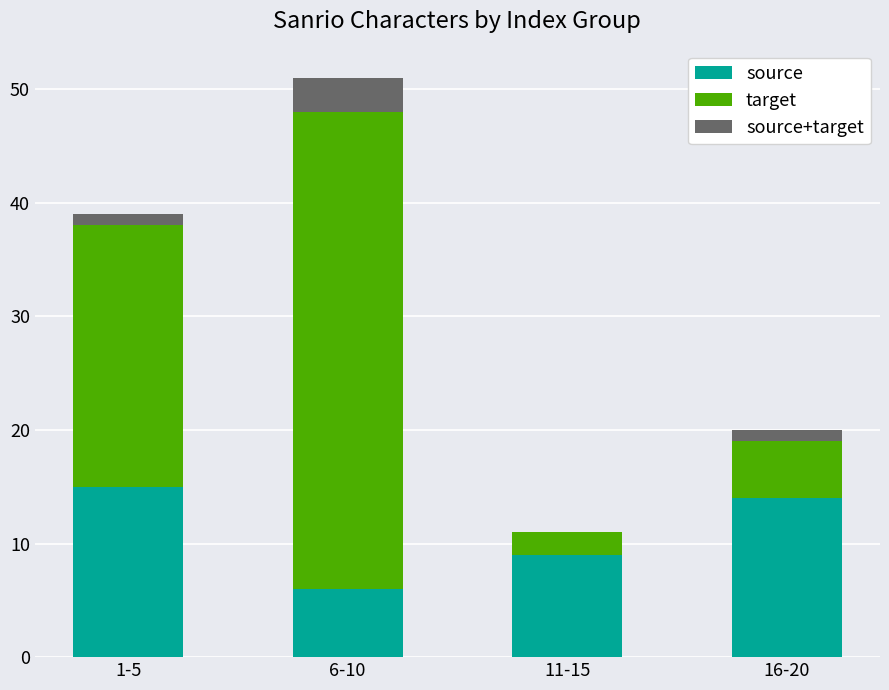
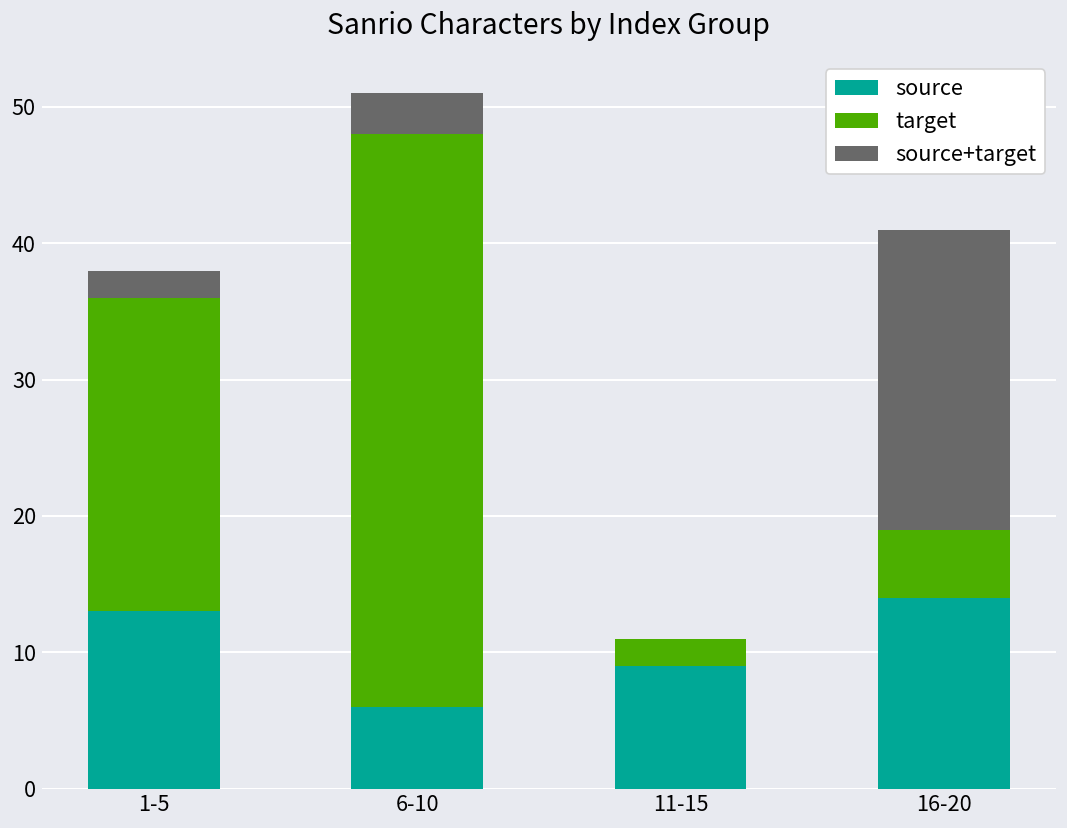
  {
    "source": {
-     "1-5": 15,
+     "1-5": 13,
      "6-10": 6,
      "11-15": 9,
      "16-20": 14
    },
    "target": {
      "1-5": 23,
      "6-10": 42,
      "11-15": 2,
      "16-20": 5
    },
    "source+target": {
-     "1-5": 1,
+     "1-5": 2,
      "6-10": 3,
      "11-15": 0,
-     "16-20": 1
+     "16-20": 22
    }
  }
